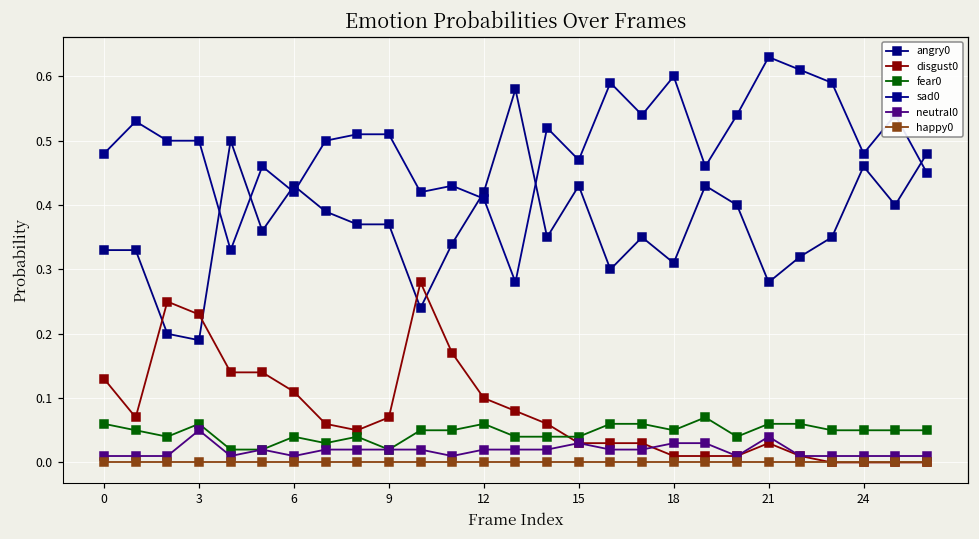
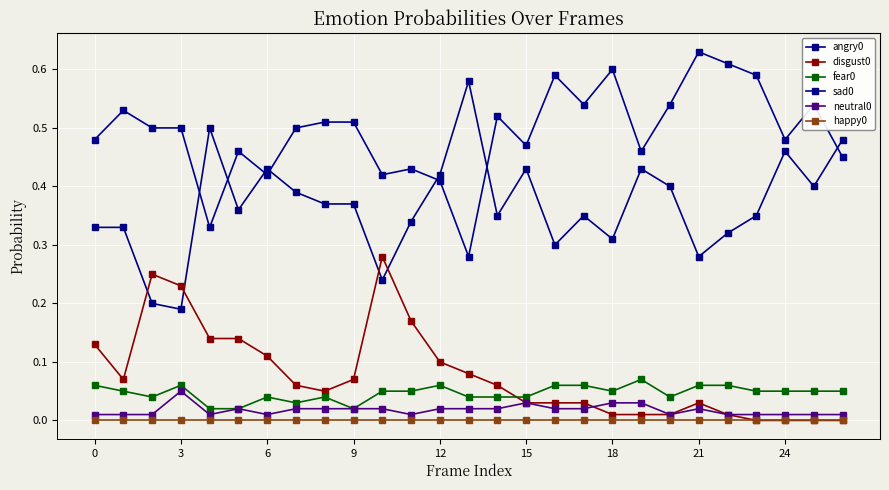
  {
    "disgust0": {
      "0": 0.13,
      "3": 0.23,
      "6": 0.11,
      "9": 0.07,
      "12": 0.10,
      "18": 0.01,
      "21": 0.03
    },
    "fear0": {
      "0": 0.06,
      "3": 0.06,
      "6": 0.04,
      "12": 0.06,
      "15": 0.04,
      "18": 0.05,
      "21": 0.06,
      "24": 0.05
    },
    "neutral0": {
      "0": 0.01,
      "3": 0.05,
      "6": 0.01,
      "12": 0.02,
      "18": 0.03,
-     "21": 0.04,
+     "21": 0.02,
      "24": 0.01
    },
    "happy0": {
      "0": 0.00,
      "3": 0.00,
      "6": 0.00,
      "9": 0.00,
      "12": 0.00,
      "15": 0.00,
      "18": 0.00,
      "21": 0.00
    }
  }
